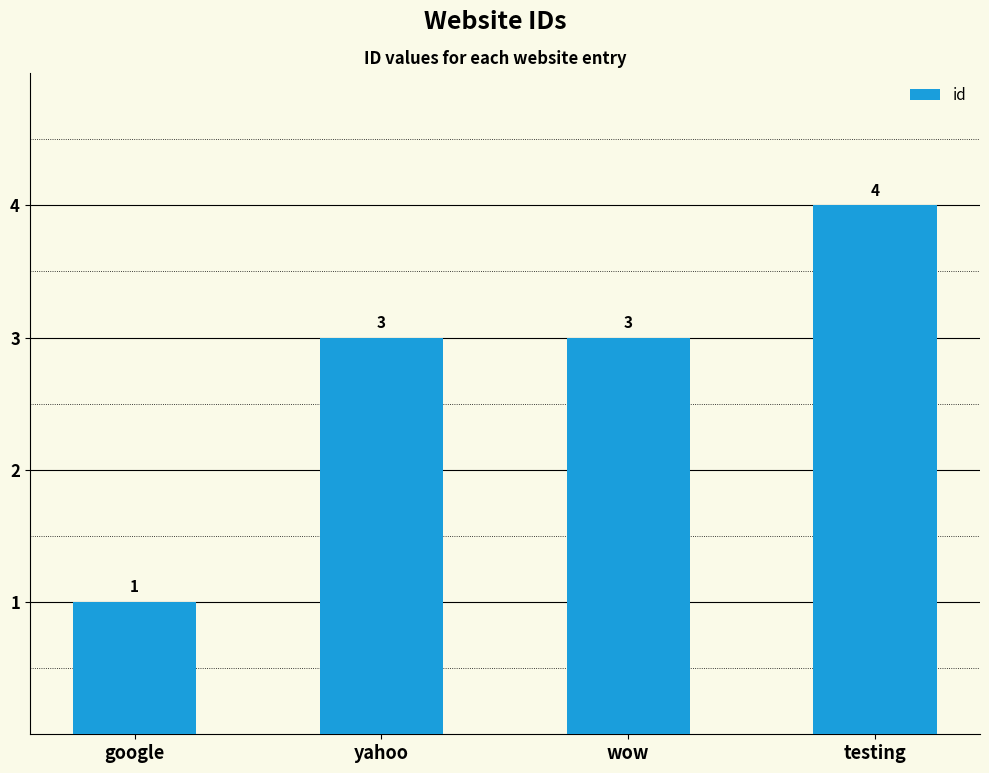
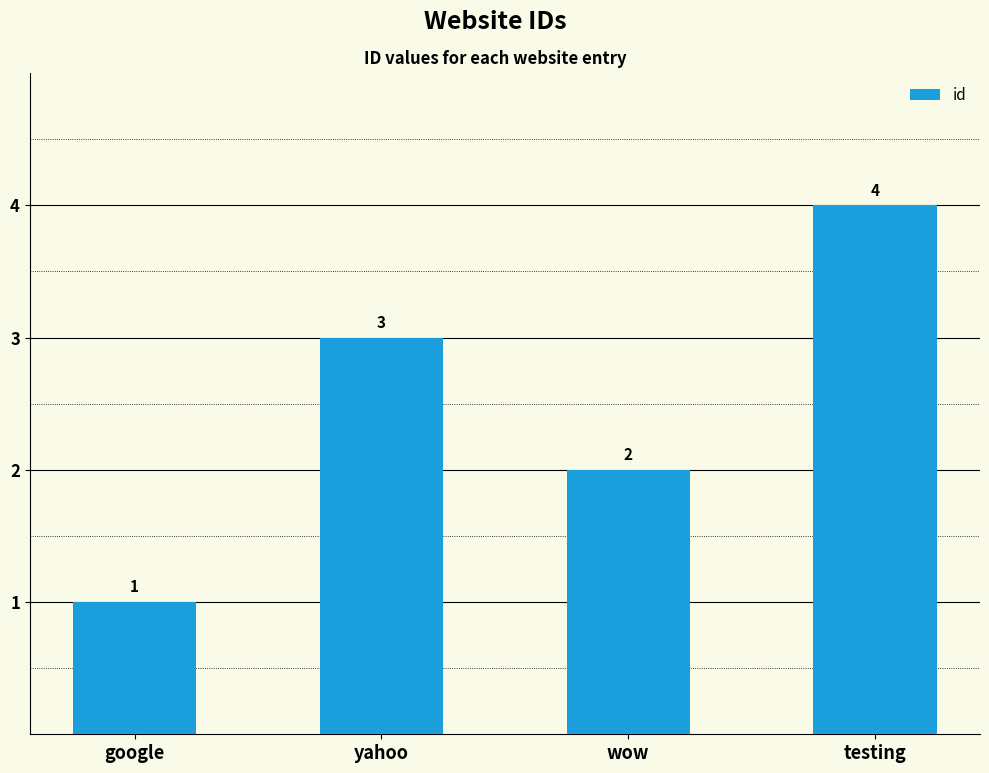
  {
    "google": 1,
    "yahoo": 3,
-   "wow": 3,
+   "wow": 2,
    "testing": 4
  }
